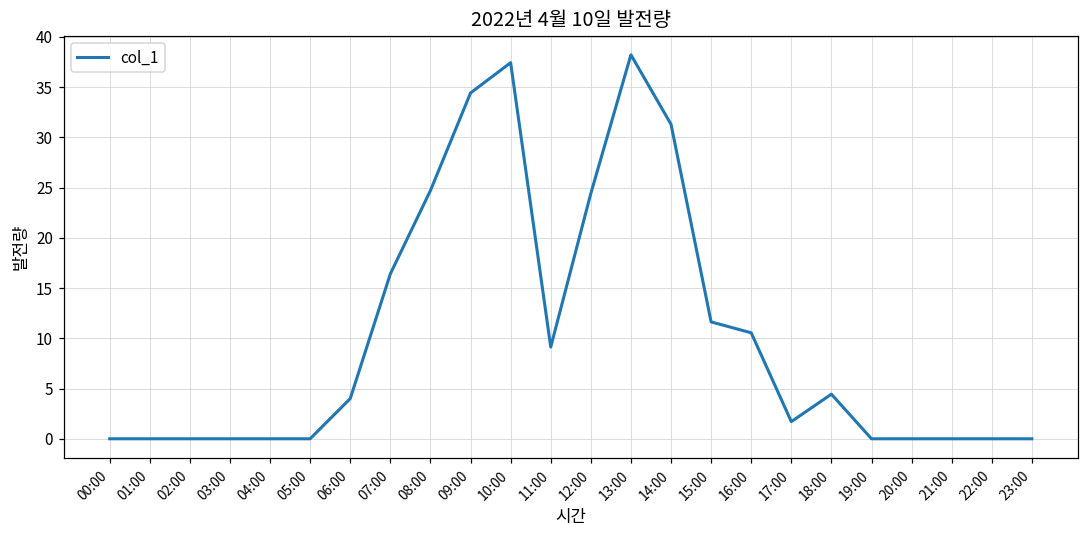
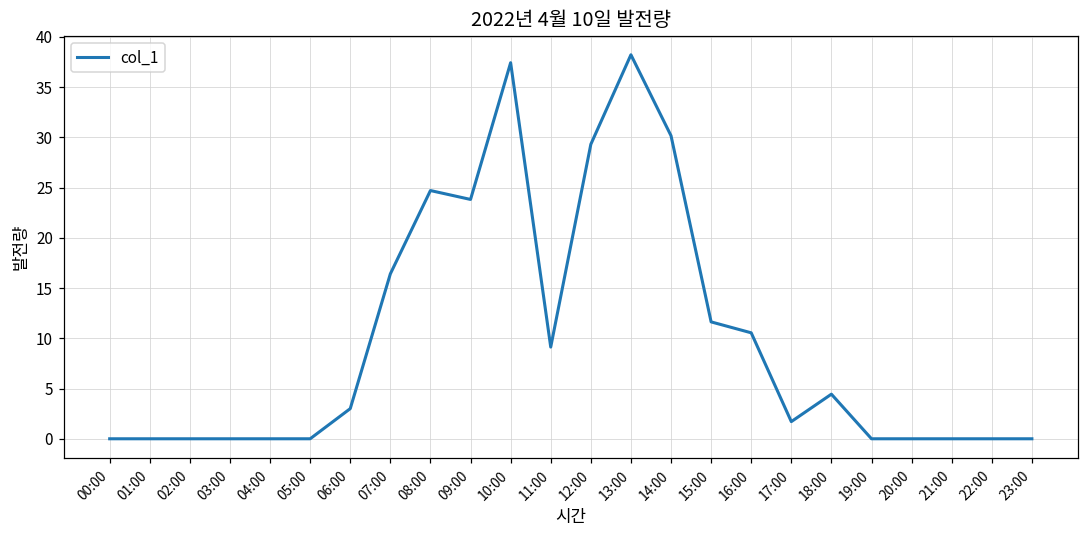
  {
    "00:00": 0,
    "01:00": 0,
    "02:00": 0,
    "03:00": 0,
    "04:00": 0,
    "05:00": 0,
-   "06:00": 4,
+   "06:00": 3,
    "07:00": 16,
    "08:00": 25,
-   "09:00": 34,
+   "09:00": 24,
    "10:00": 37,
    "11:00": 9,
-   "12:00": 24,
+   "12:00": 29,
    "13:00": 38,
-   "14:00": 31,
+   "14:00": 30,
    "15:00": 12,
    "16:00": 11,
    "17:00": 2,
    "18:00": 4,
    "19:00": 0,
    "20:00": 0,
    "21:00": 0,
    "22:00": 0,
    "23:00": 0
  }
